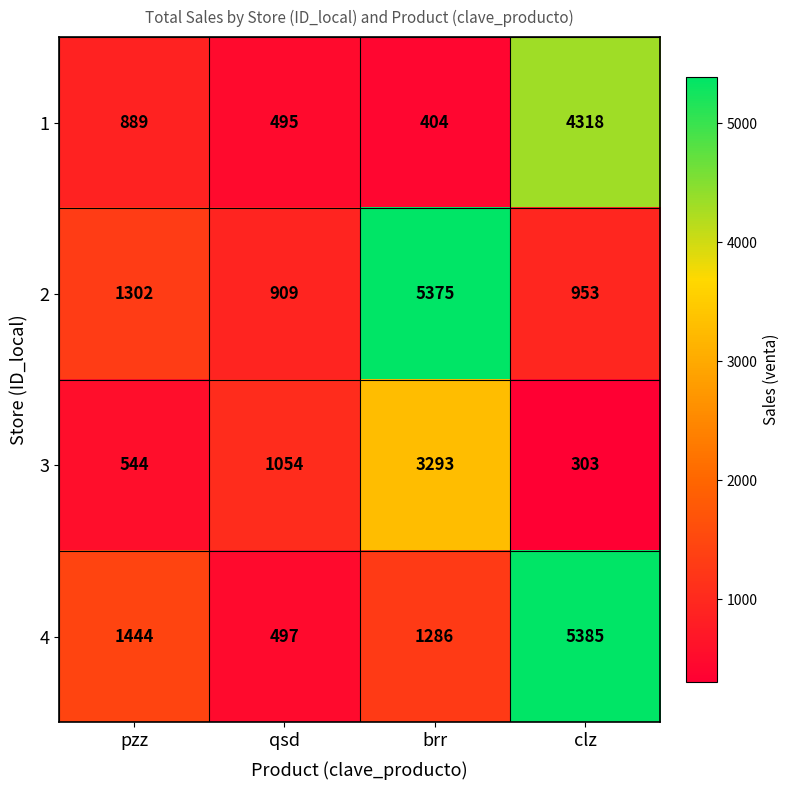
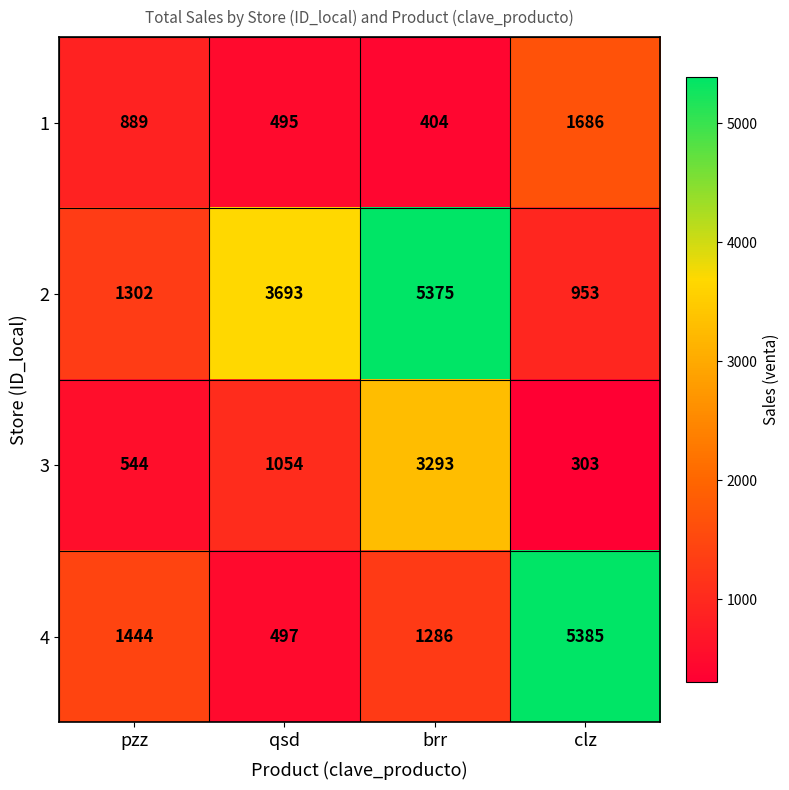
  {
    "1": {
      "pzz": 889,
      "qsd": 495,
      "brr": 404,
-     "clz": 4318
+     "clz": 1686
    },
    "2": {
      "pzz": 1302,
-     "qsd": 909,
+     "qsd": 3693,
      "brr": 5375,
      "clz": 953
    },
    "3": {
      "pzz": 544,
      "qsd": 1054,
      "brr": 3293,
      "clz": 303
    },
    "4": {
      "pzz": 1444,
      "qsd": 497,
      "brr": 1286,
      "clz": 5385
    }
  }
